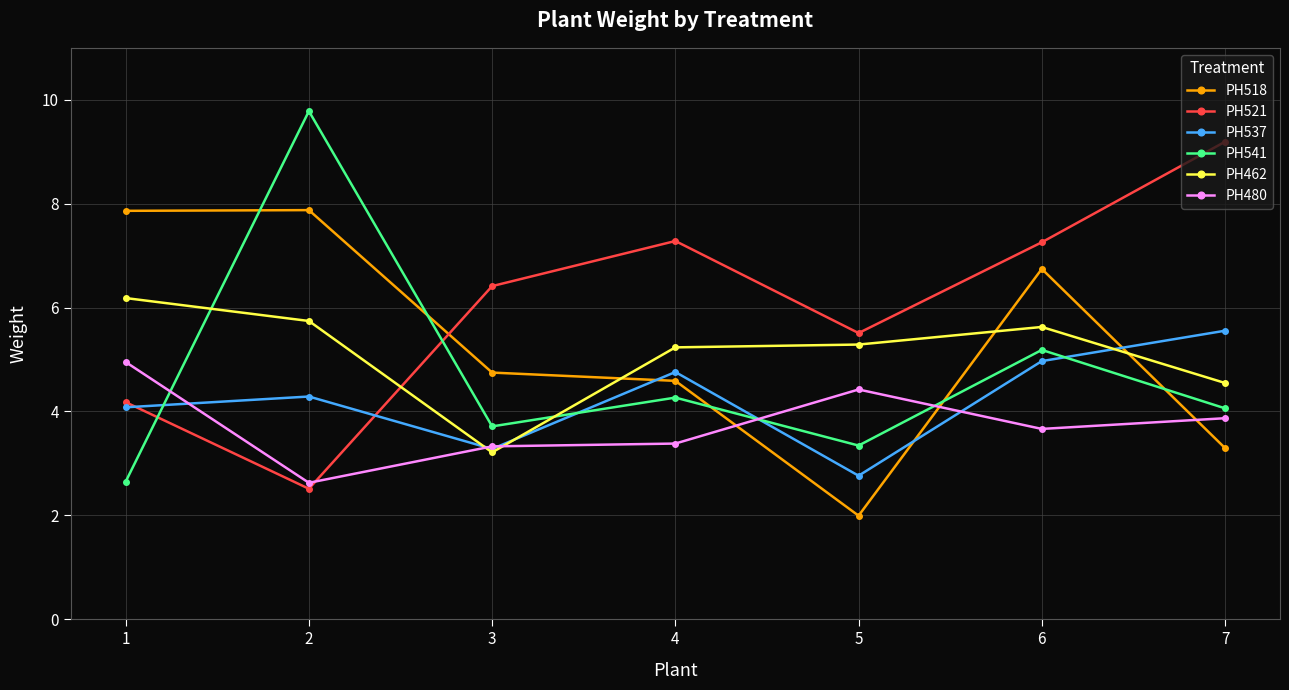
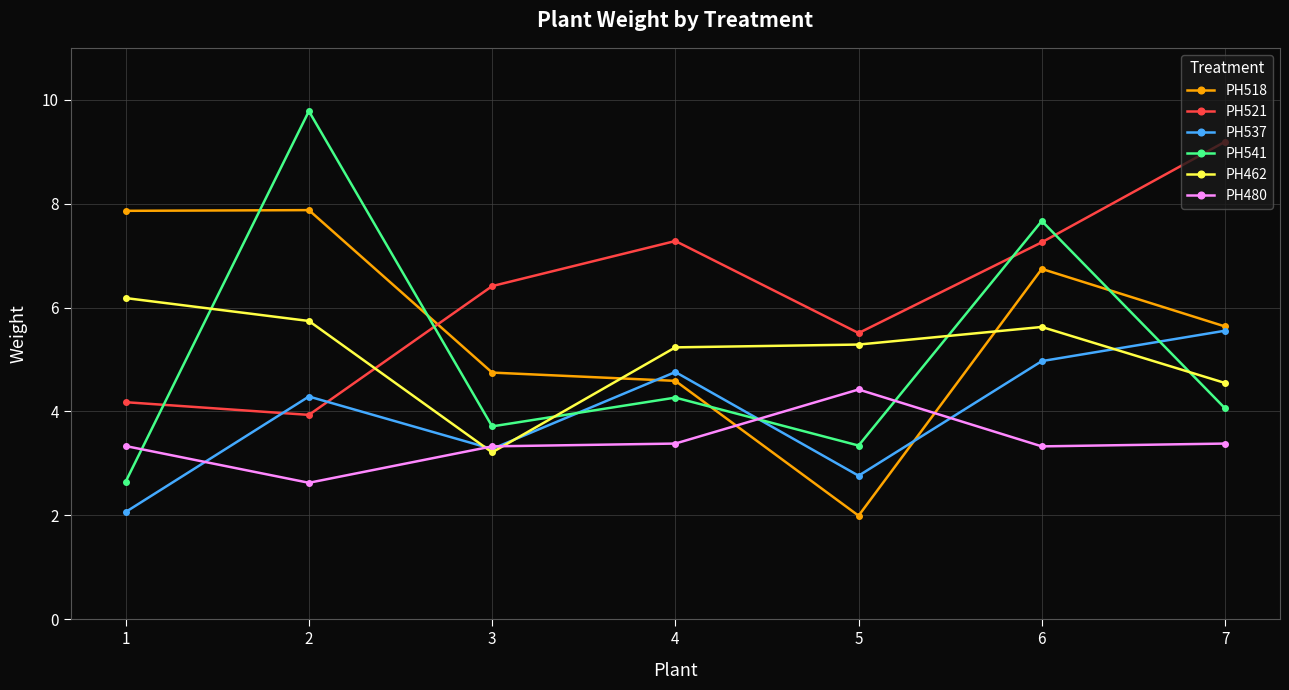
  {
    "PH518": {
      "1": 7.9,
      "2": 7.9,
      "3": 4.7,
      "4": 4.6,
      "5": 2.0,
      "6": 6.7,
-     "7": 3.3
+     "7": 5.6
    },
    "PH521": {
      "1": 4.2,
-     "2": 2.5,
+     "2": 3.9,
      "3": 6.4,
      "4": 7.3,
      "5": 5.5,
      "6": 7.3
    },
    "PH537": {
-     "1": 4.1,
+     "1": 2.1,
      "2": 4.3,
      "4": 4.8,
      "5": 2.8,
      "6": 5.0,
      "7": 5.6
    },
    "PH541": {
      "1": 2.6,
      "2": 9.8,
      "3": 3.7,
      "4": 4.3,
      "5": 3.3,
-     "6": 5.2,
+     "6": 7.7,
      "7": 4.1
    },
    "PH462": {
      "1": 6.2,
      "2": 5.7,
      "3": 3.2,
      "4": 5.2,
      "5": 5.3,
      "6": 5.6,
      "7": 4.5
    },
    "PH480": {
-     "1": 5.0,
+     "1": 3.3,
      "2": 2.6,
      "4": 3.4,
      "5": 4.4,
-     "6": 3.7,
-     "7": 3.9
+     "6": 3.3,
+     "7": 3.4
    }
  }
